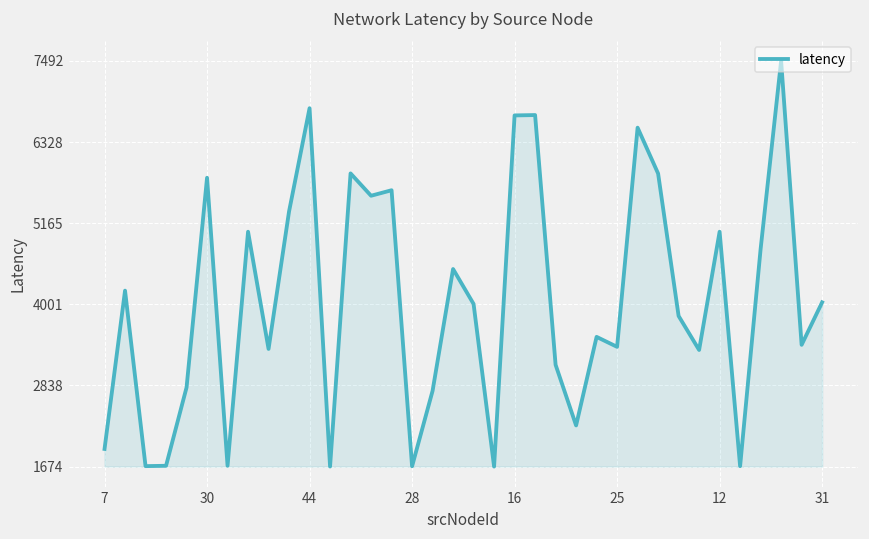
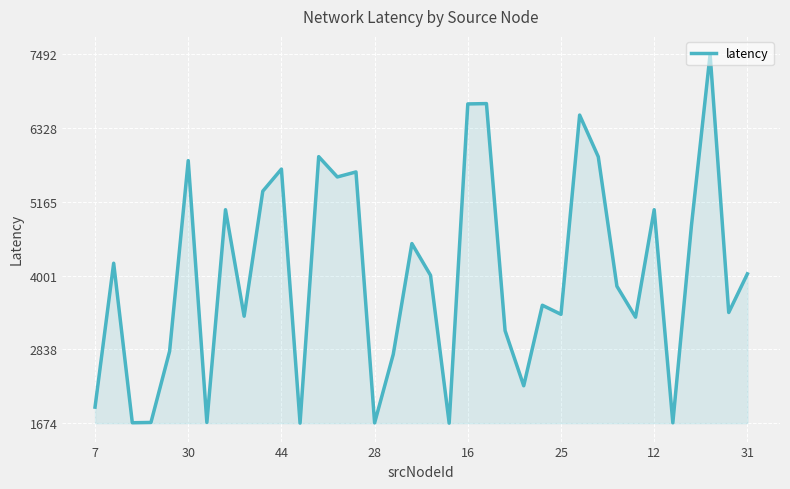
  {
    "30": 5800,
-   "44": 6800,
+   "44": 5700,
    "25": 3400
  }
